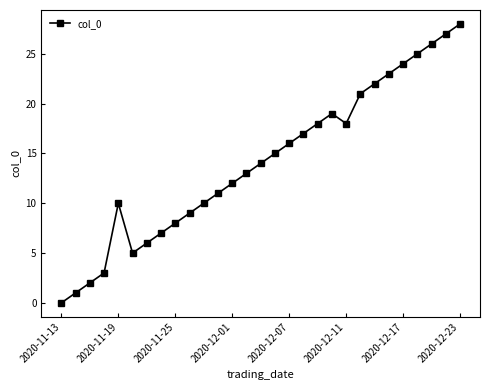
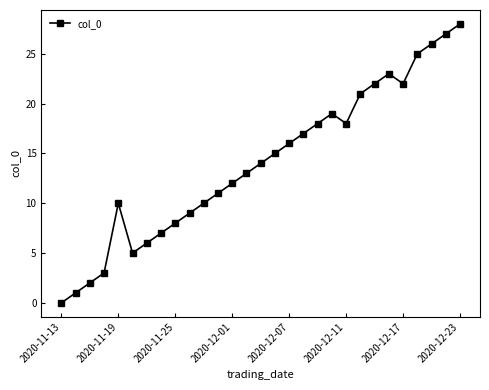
  {
    "2020-11-13": 0,
    "2020-11-19": 10,
    "2020-11-25": 8,
    "2020-12-01": 12,
    "2020-12-07": 16,
    "2020-12-11": 18,
-   "2020-12-17": 24,
+   "2020-12-17": 22,
    "2020-12-23": 28
  }
